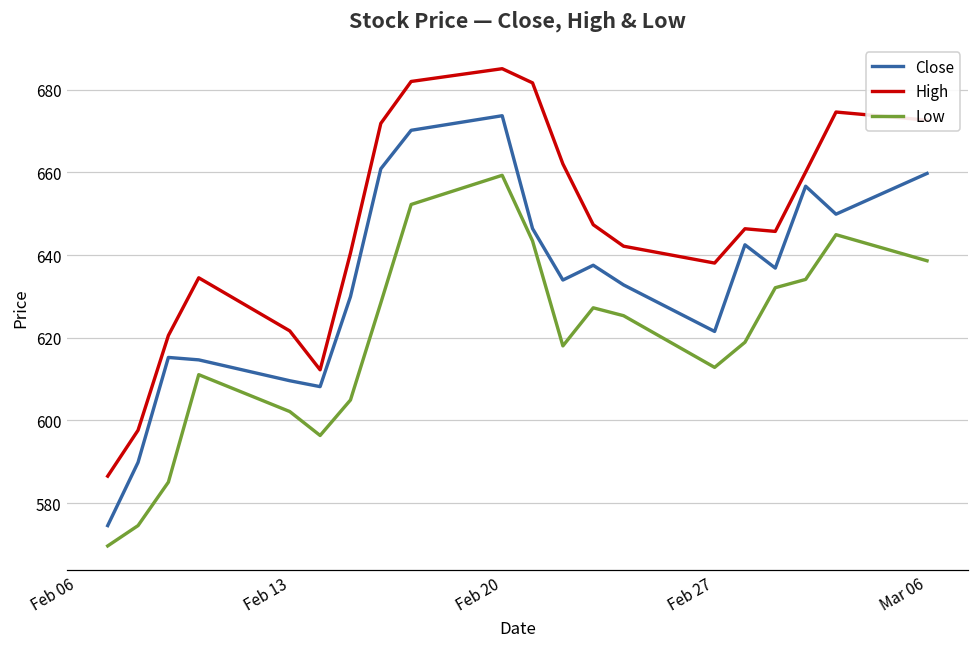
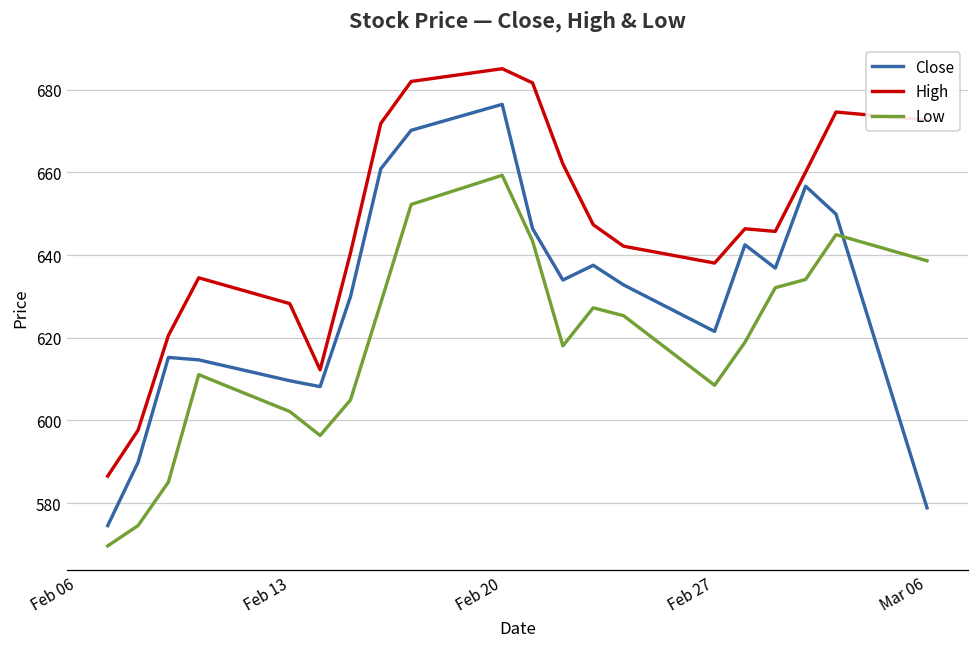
  {
    "Close": {
      "Feb 13": 610,
-     "Feb 20": 674,
+     "Feb 20": 676,
      "Feb 27": 622,
-     "Mar 06": 660
+     "Mar 06": 579
    },
    "High": {
-     "Feb 13": 622,
+     "Feb 13": 628,
      "Feb 20": 685,
      "Feb 27": 638
    },
    "Low": {
      "Feb 13": 602,
      "Feb 20": 659,
-     "Feb 27": 613,
+     "Feb 27": 609,
      "Mar 06": 639
    }
  }
